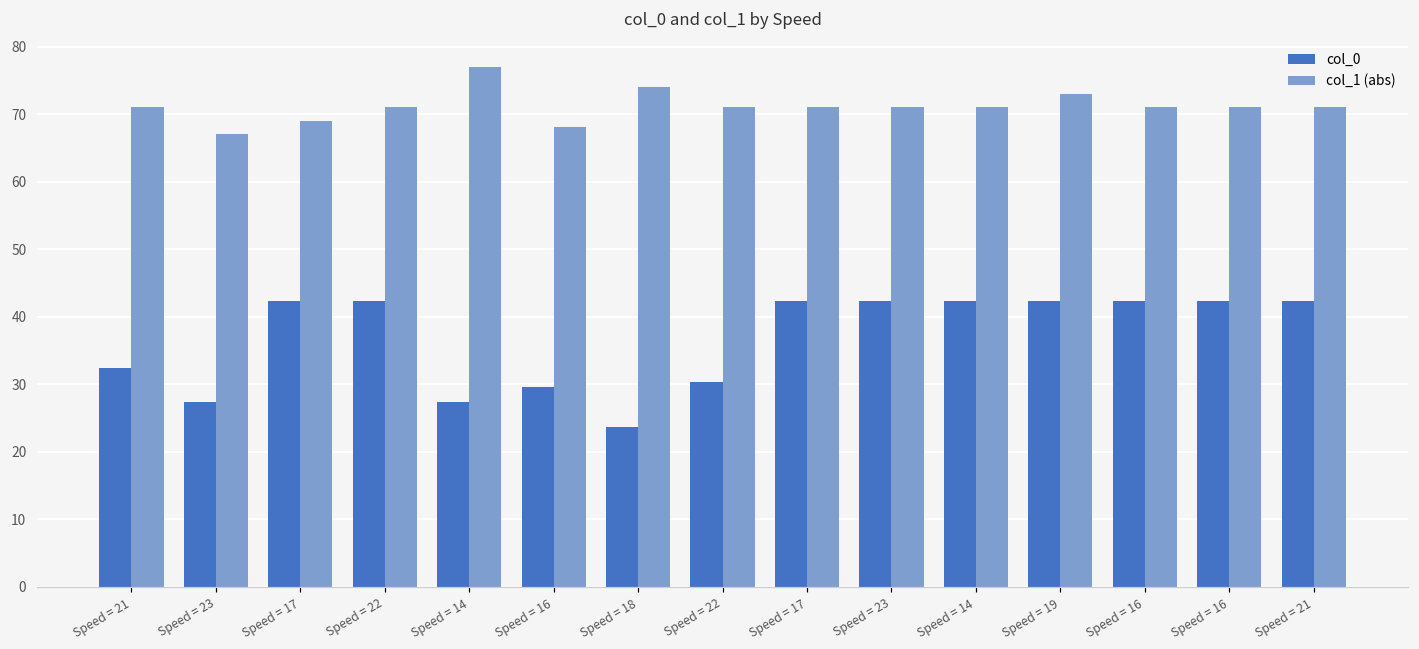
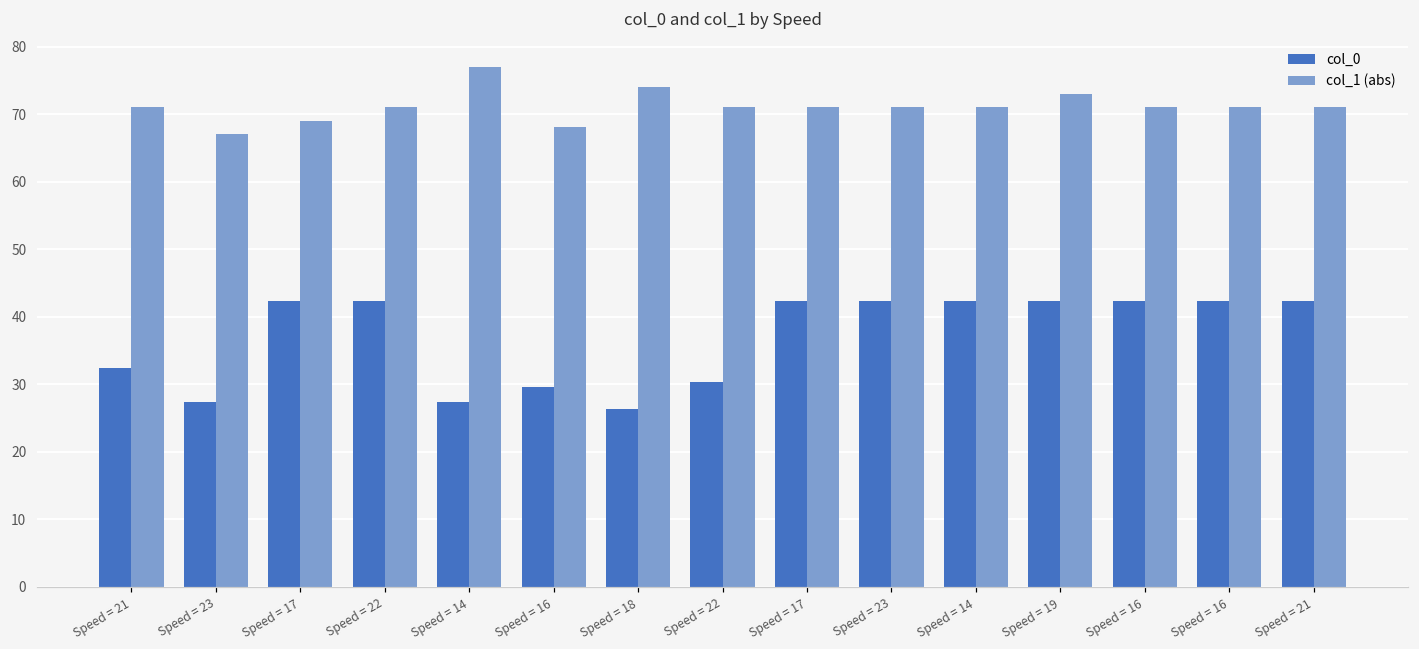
  {
    "col_0": {
-     "Speed = 18": 24,
+     "Speed = 18": 26,
      "Speed = 19": 42
    },
    "col_1 (abs)": {
      "Speed = 18": 74,
      "Speed = 19": 73
    }
  }
